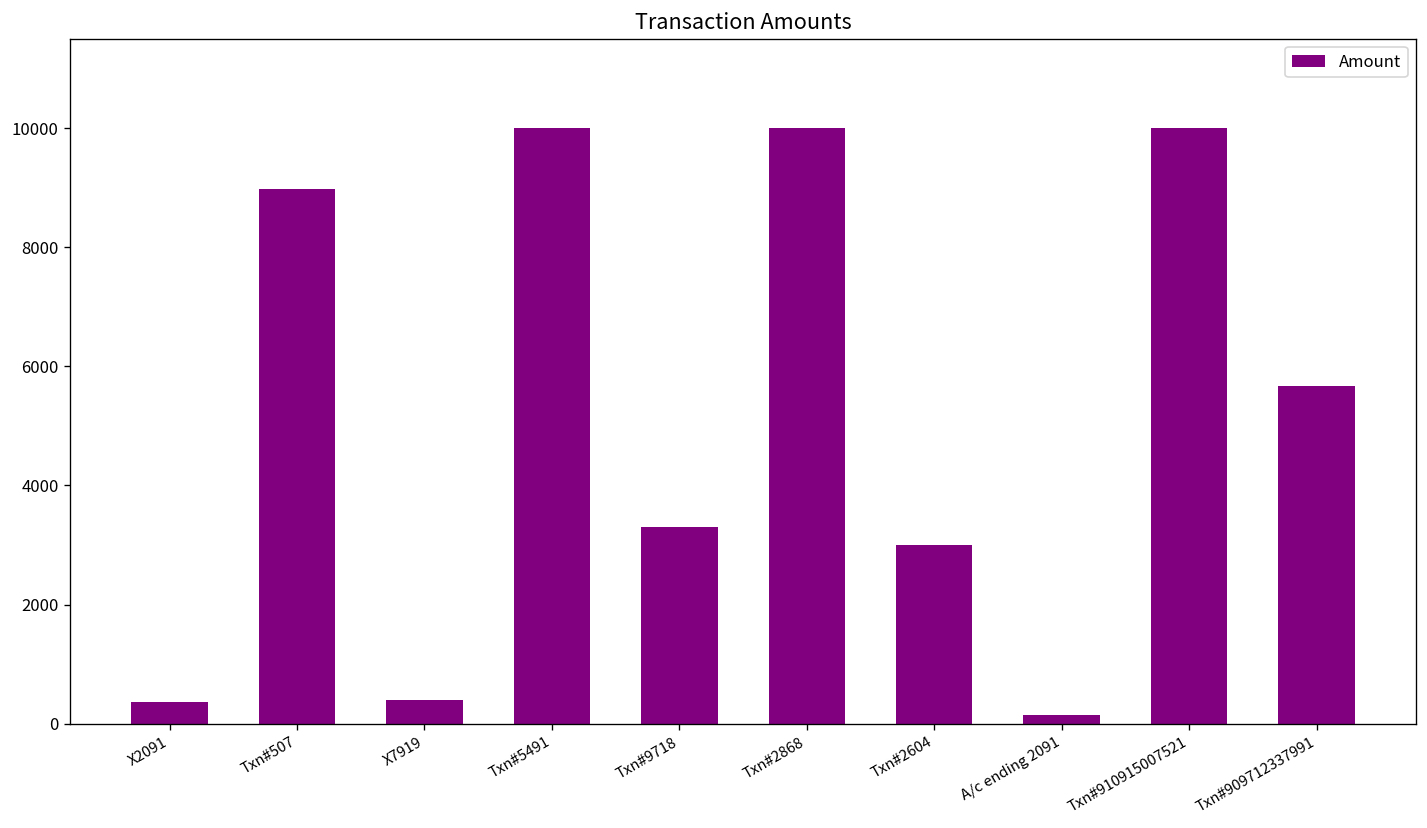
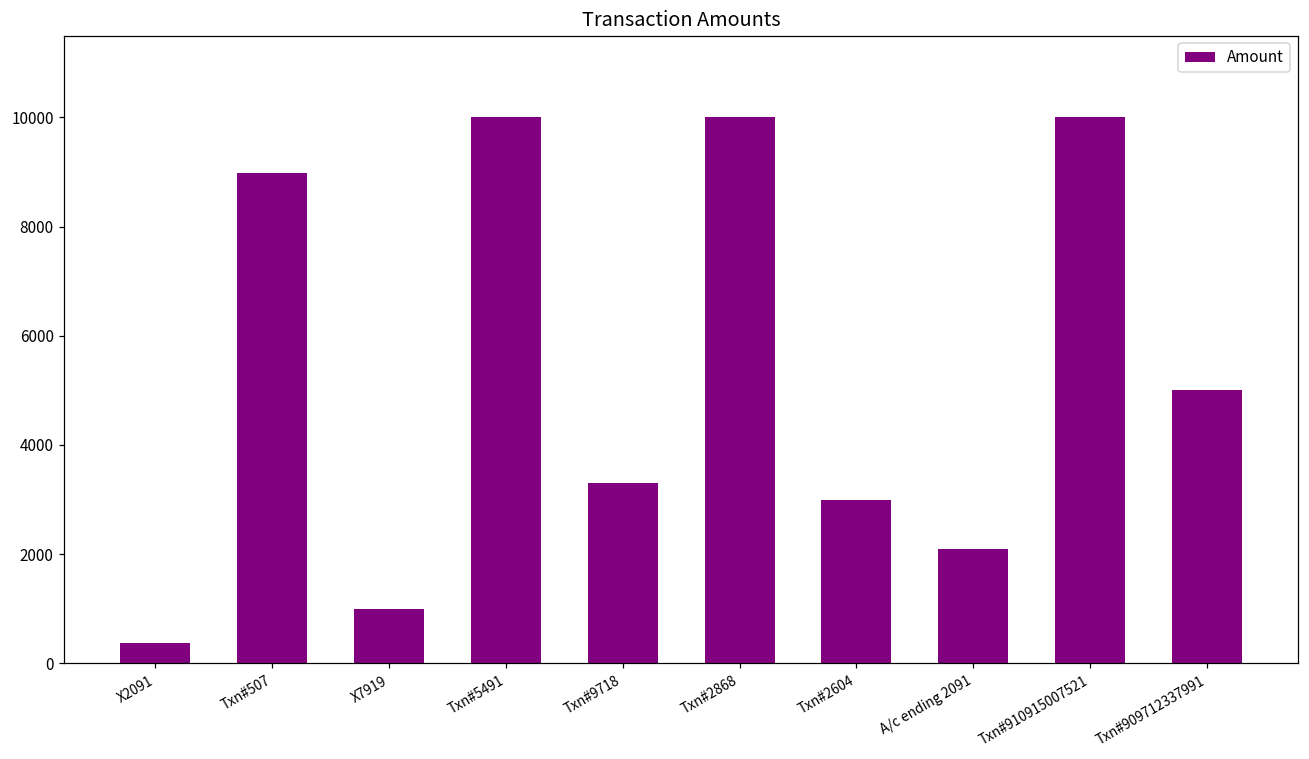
  {
    "X2091": 400,
    "Txn#507": 9000,
-   "X7919": 400,
+   "X7919": 1000,
    "Txn#5491": 10000,
    "Txn#9718": 3300,
    "Txn#2868": 10000,
    "Txn#2604": 3000,
-   "A/c ending 2091": 100,
+   "A/c ending 2091": 2100,
    "Txn#910915007521": 10000,
-   "Txn#909712337991": 5700
+   "Txn#909712337991": 5000
  }
